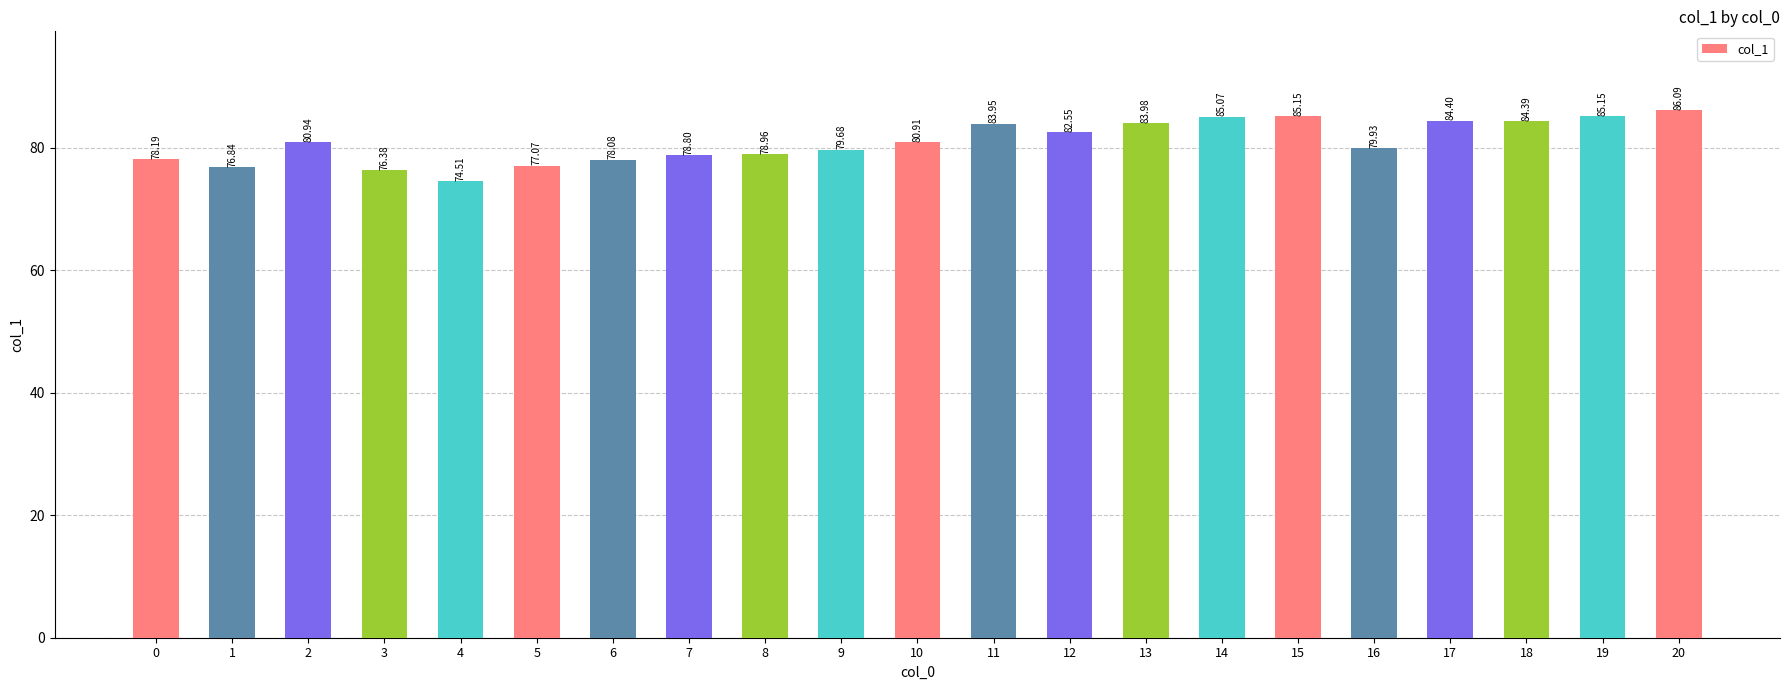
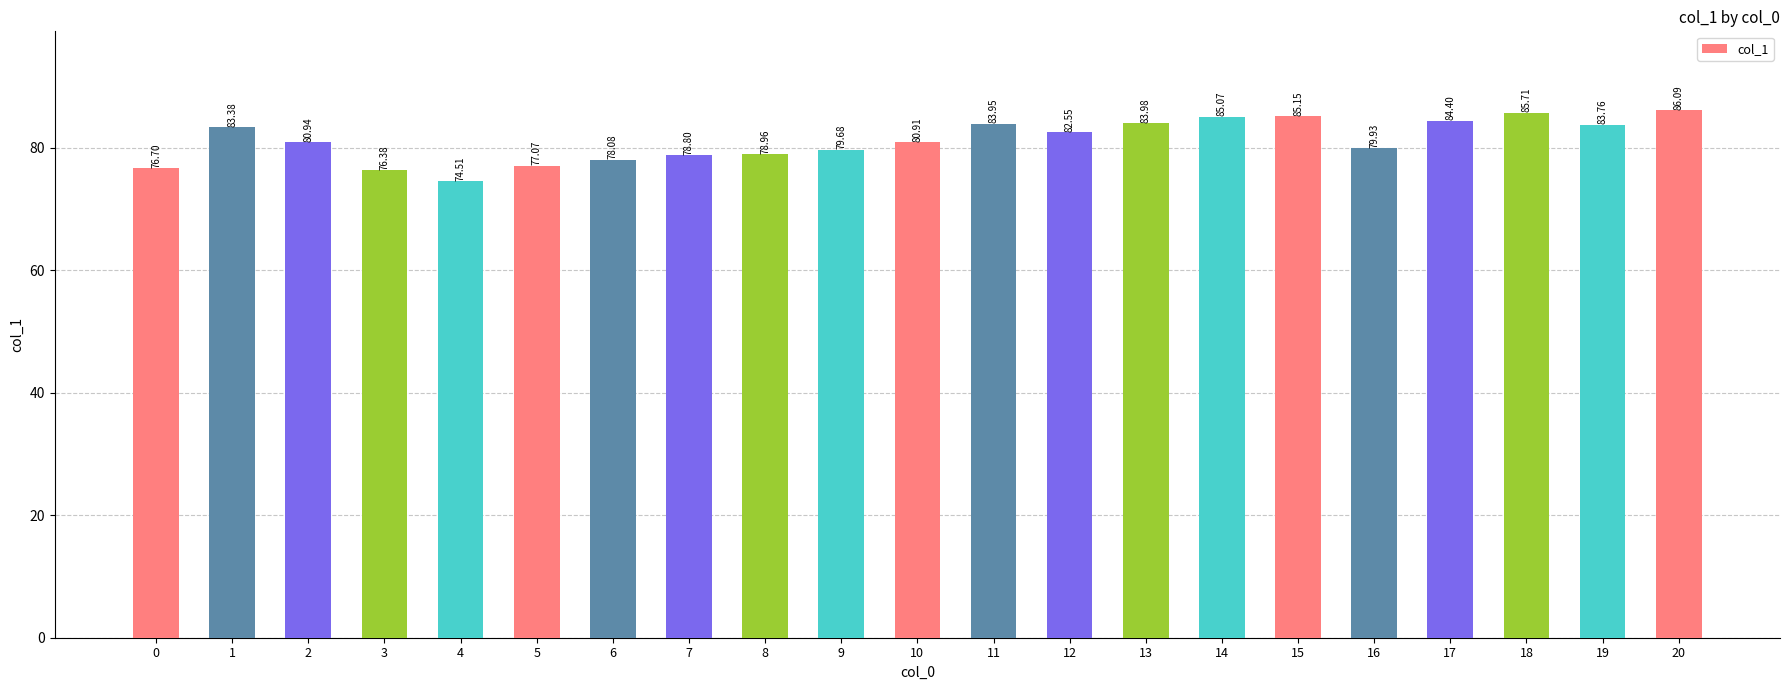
  {
-   "0": 78.19,
-   "1": 76.84,
+   "0": 76.70,
+   "1": 83.38,
    "2": 80.94,
    "3": 76.38,
    "4": 74.51,
    "5": 77.07,
    "6": 78.08,
    "7": 78.80,
    "8": 78.96,
    "9": 79.68,
    "10": 80.91,
    "11": 83.95,
    "12": 82.55,
    "13": 83.98,
    "14": 85.07,
    "15": 85.15,
    "16": 79.93,
    "17": 84.40,
-   "18": 84.39,
-   "19": 85.15,
+   "18": 85.71,
+   "19": 83.76,
    "20": 86.09
  }
